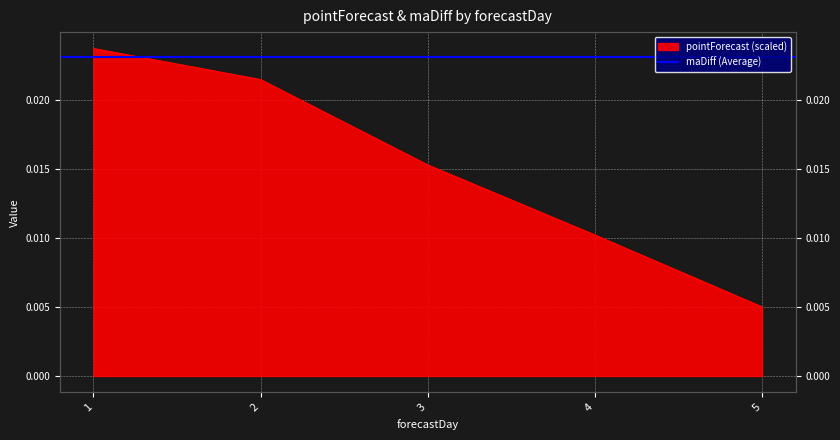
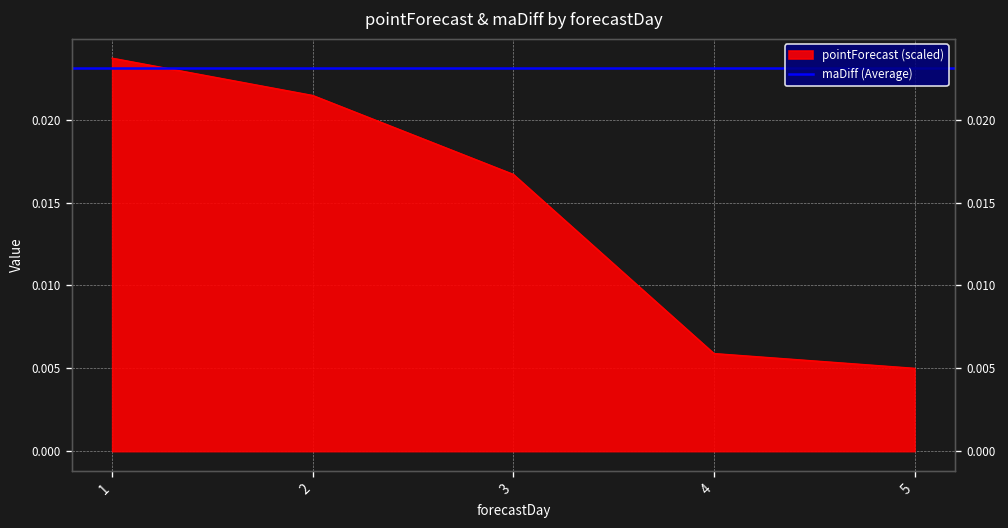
  {
    "1": 0.0237,
    "2": 0.0215,
-   "3": 0.0153,
-   "4": 0.0102,
+   "3": 0.0167,
+   "4": 0.0059,
    "5": 0.0050
  }
